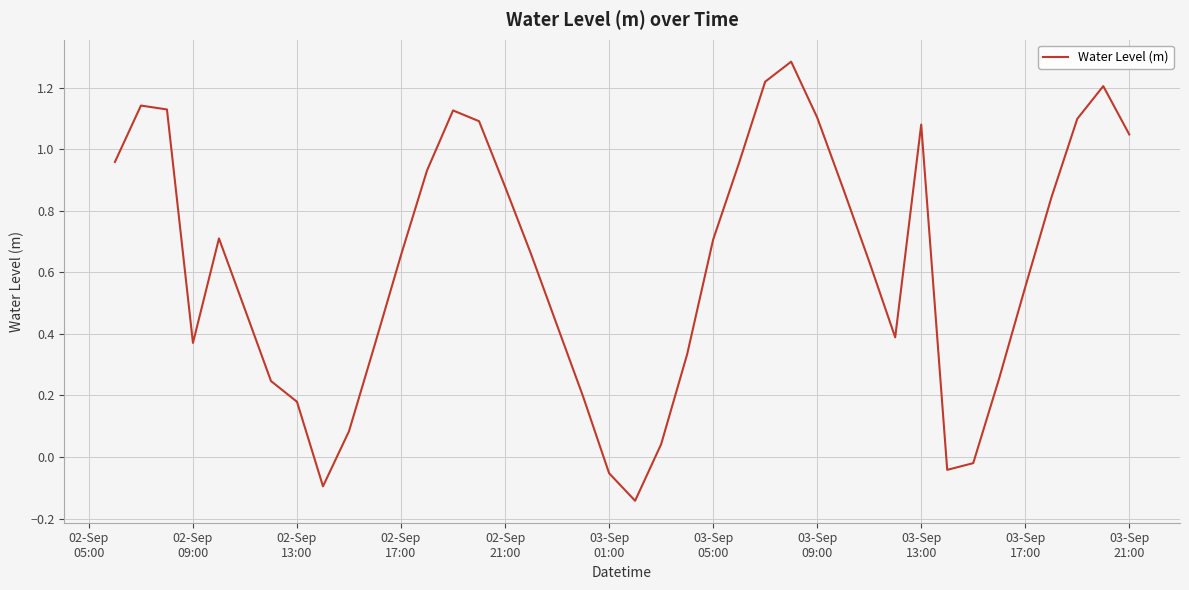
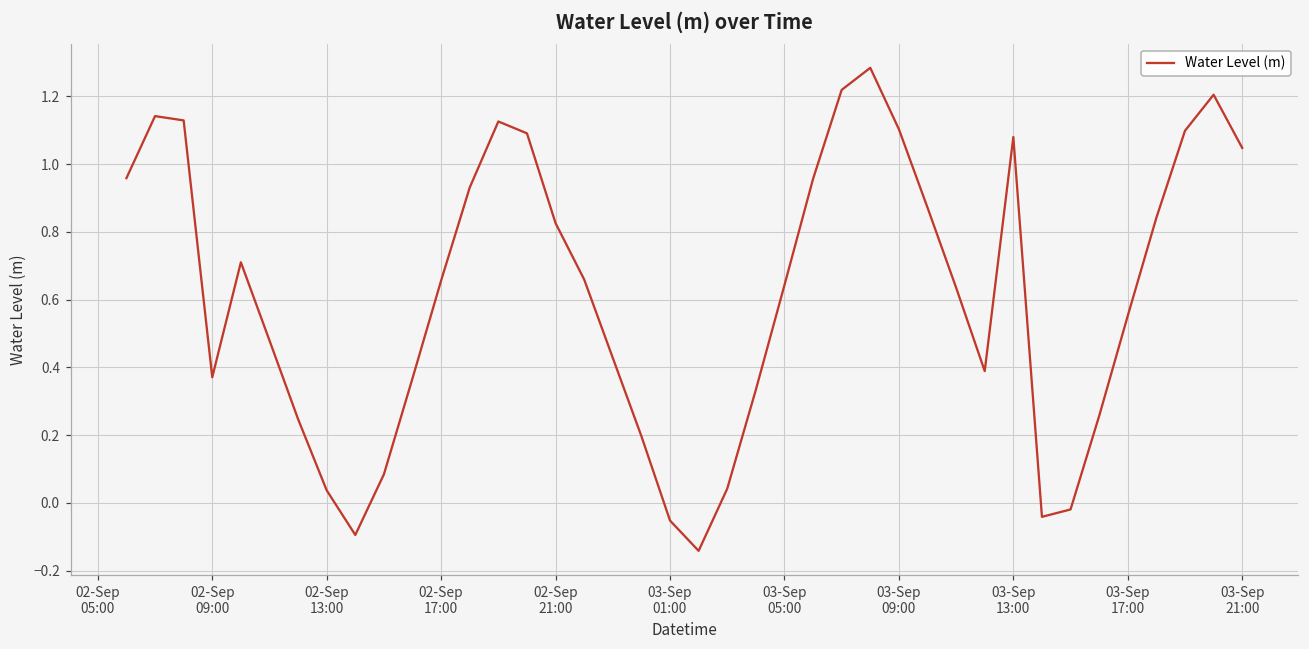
  {
    "02-Sep 09:00": 0.37,
-   "02-Sep 13:00": 0.18,
+   "02-Sep 13:00": 0.04,
    "02-Sep 17:00": 0.66,
-   "02-Sep 21:00": 0.88,
+   "02-Sep 21:00": 0.83,
    "03-Sep 01:00": -0.05,
-   "03-Sep 05:00": 0.71,
+   "03-Sep 05:00": 0.64,
    "03-Sep 09:00": 1.10,
    "03-Sep 13:00": 1.08,
    "03-Sep 17:00": 0.55,
    "03-Sep 21:00": 1.05
  }
